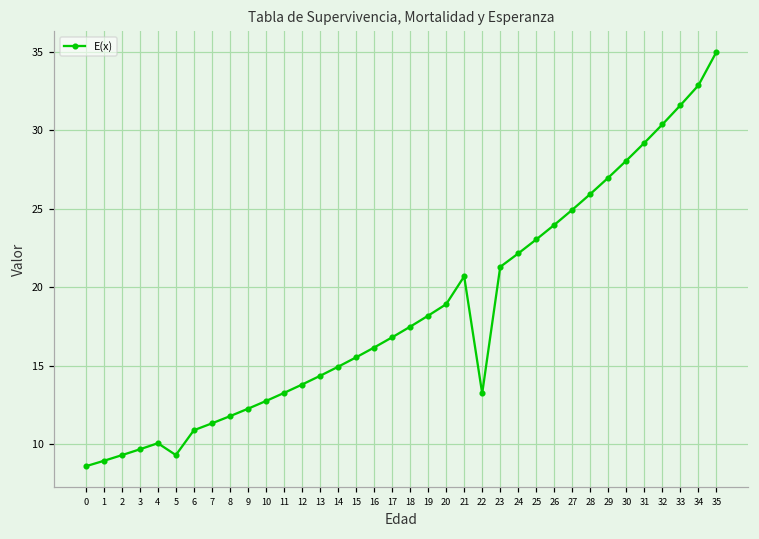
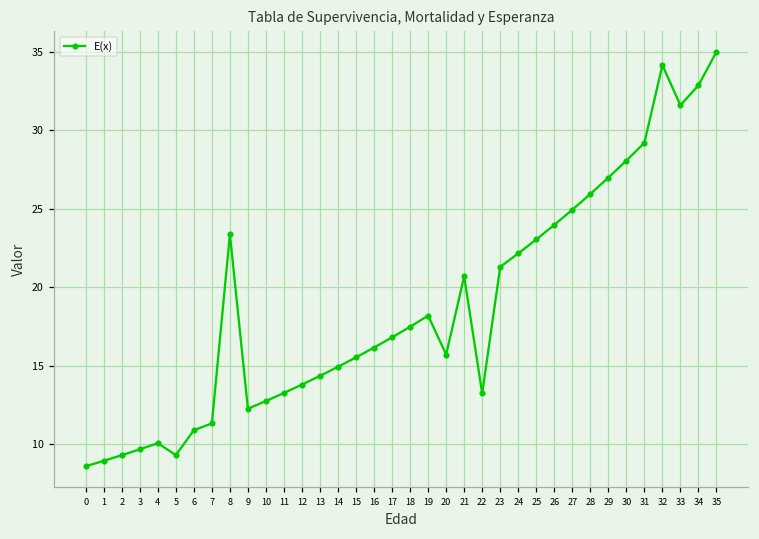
  {
    "0": 8.6,
    "1": 8.9,
    "2": 9.3,
    "3": 9.7,
    "4": 10.1,
    "5": 9.3,
    "6": 10.9,
    "7": 11.3,
-   "8": 11.8,
+   "8": 23.4,
    "9": 12.3,
    "10": 12.8,
    "11": 13.3,
    "12": 13.8,
    "13": 14.4,
    "14": 14.9,
    "15": 15.5,
    "16": 16.2,
    "17": 16.8,
    "18": 17.5,
    "19": 18.2,
-   "20": 18.9,
+   "20": 15.7,
    "21": 20.7,
    "22": 13.2,
    "23": 21.3,
    "24": 22.2,
    "25": 23.0,
    "26": 24.0,
    "27": 24.9,
    "28": 25.9,
    "29": 27.0,
    "30": 28.1,
    "31": 29.2,
-   "32": 30.4,
+   "32": 34.2,
    "33": 31.6,
    "34": 32.9,
    "35": 35.0
  }
